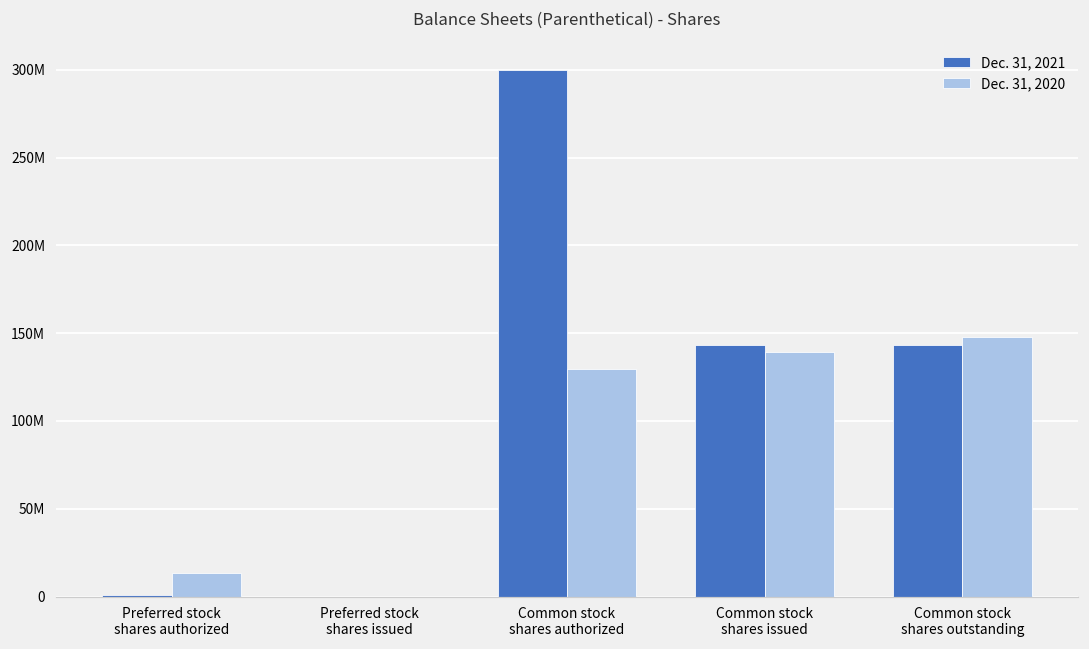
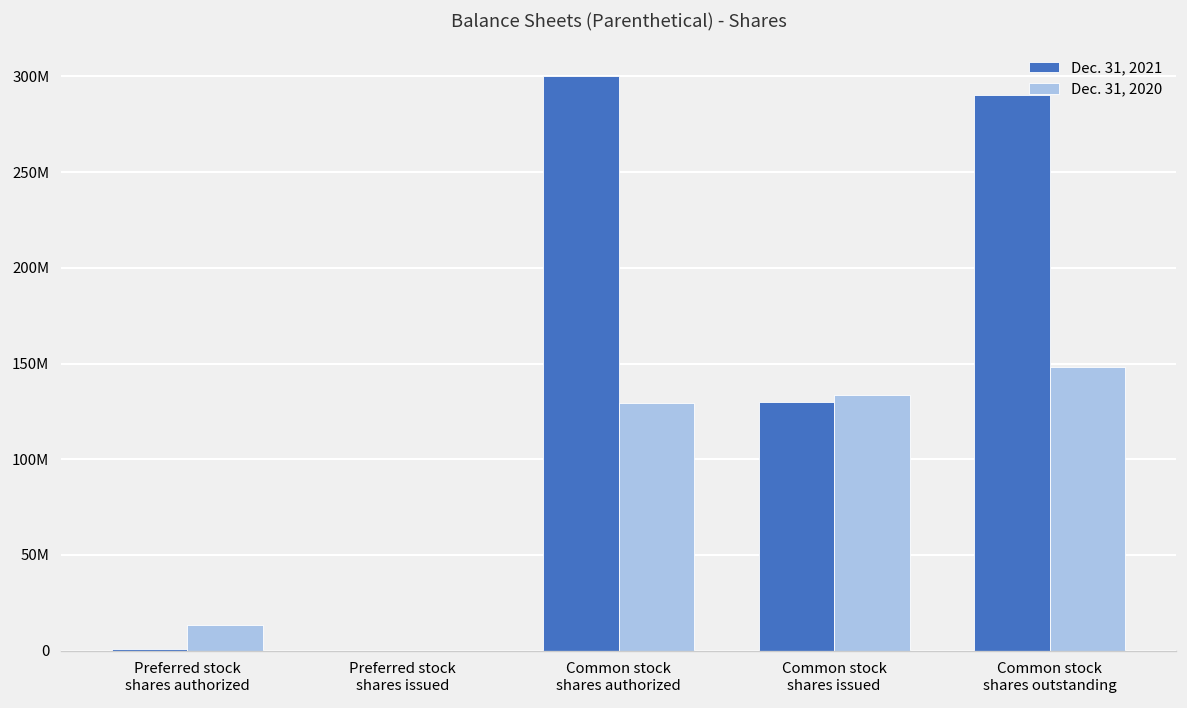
  {
    "Dec. 31, 2021": {
      "Preferred stock shares issued": 0,
      "Common stock shares authorized": 300000000,
-     "Common stock shares issued": 144000000,
-     "Common stock shares outstanding": 144000000
+     "Common stock shares issued": 130000000,
+     "Common stock shares outstanding": 290000000
    },
    "Dec. 31, 2020": {
      "Preferred stock shares authorized": 14000000,
      "Preferred stock shares issued": 0,
      "Common stock shares authorized": 129000000,
-     "Common stock shares issued": 140000000,
+     "Common stock shares issued": 133000000,
      "Common stock shares outstanding": 148000000
    }
  }
